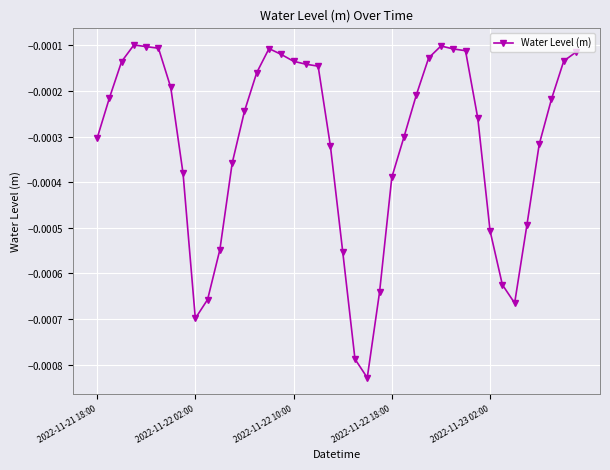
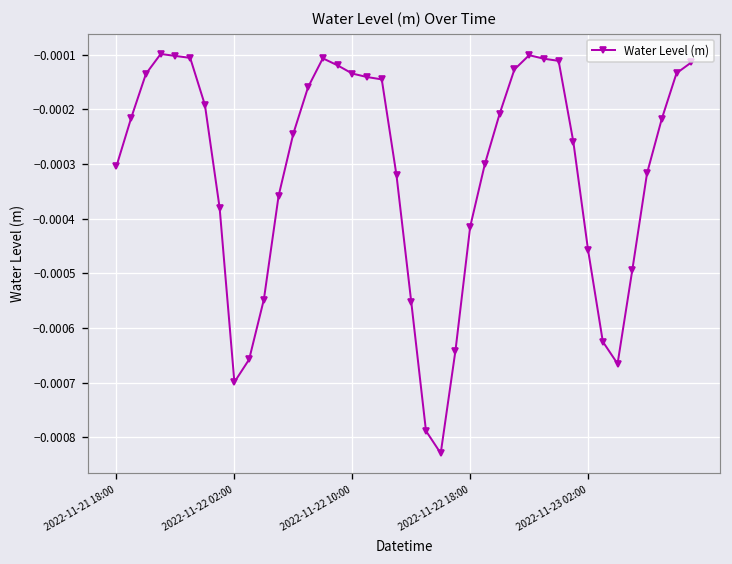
  {
    "2022-11-21 18:00": -0.00030,
    "2022-11-22 02:00": -0.00070,
    "2022-11-22 10:00": -0.00013,
-   "2022-11-22 18:00": -0.00039,
-   "2022-11-23 02:00": -0.00051
+   "2022-11-22 18:00": -0.00041,
+   "2022-11-23 02:00": -0.00046
  }
